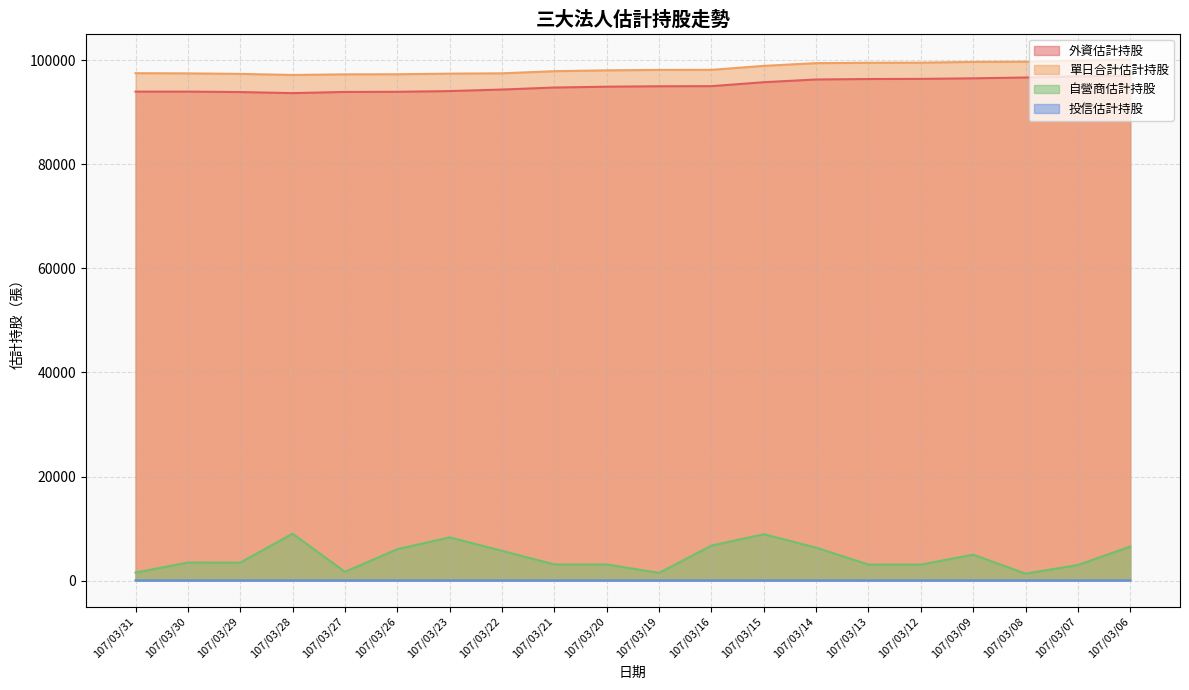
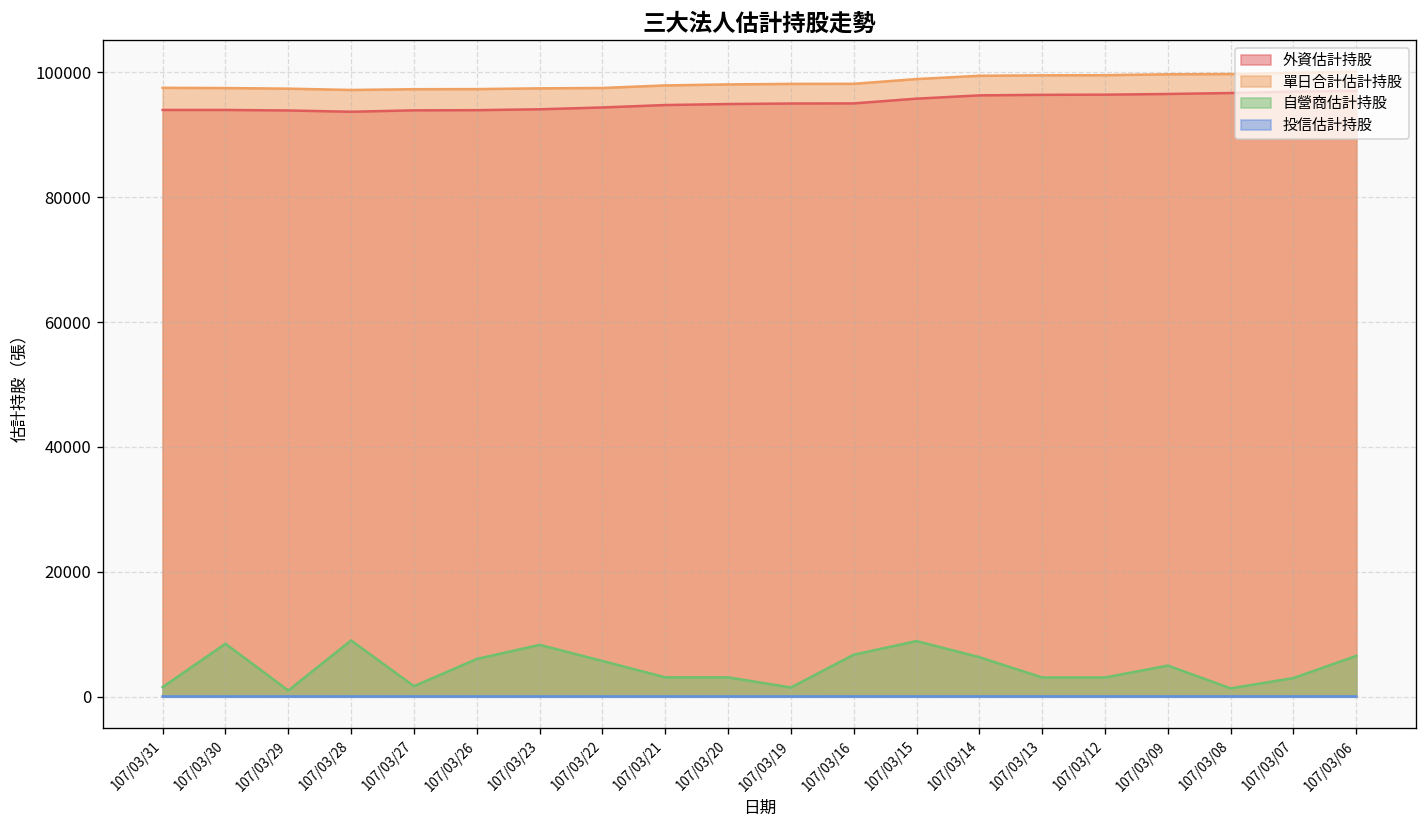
  {
    "自營商估計持股": {
      "107/03/31": 2000,
-     "107/03/30": 3000,
-     "107/03/29": 3000,
+     "107/03/30": 8000,
+     "107/03/29": 1000,
      "107/03/28": 9000,
      "107/03/27": 2000,
      "107/03/26": 6000,
      "107/03/23": 8000,
      "107/03/22": 6000,
      "107/03/21": 3000,
      "107/03/20": 3000,
      "107/03/19": 1000,
      "107/03/16": 7000,
      "107/03/15": 9000,
      "107/03/14": 6000,
      "107/03/13": 3000,
      "107/03/12": 3000,
      "107/03/09": 5000,
      "107/03/08": 1000,
      "107/03/07": 3000,
      "107/03/06": 7000
    },
    "投信估計持股": {
      "107/03/31": 0,
      "107/03/30": 0,
      "107/03/29": 0,
      "107/03/28": 0,
      "107/03/27": 0,
      "107/03/26": 0,
      "107/03/23": 0,
      "107/03/22": 0,
      "107/03/21": 0,
      "107/03/20": 0,
      "107/03/19": 0,
      "107/03/16": 0,
      "107/03/15": 0,
      "107/03/14": 0,
      "107/03/13": 0,
      "107/03/12": 0,
      "107/03/09": 0,
      "107/03/08": 0,
      "107/03/07": 0,
      "107/03/06": 0
    }
  }
